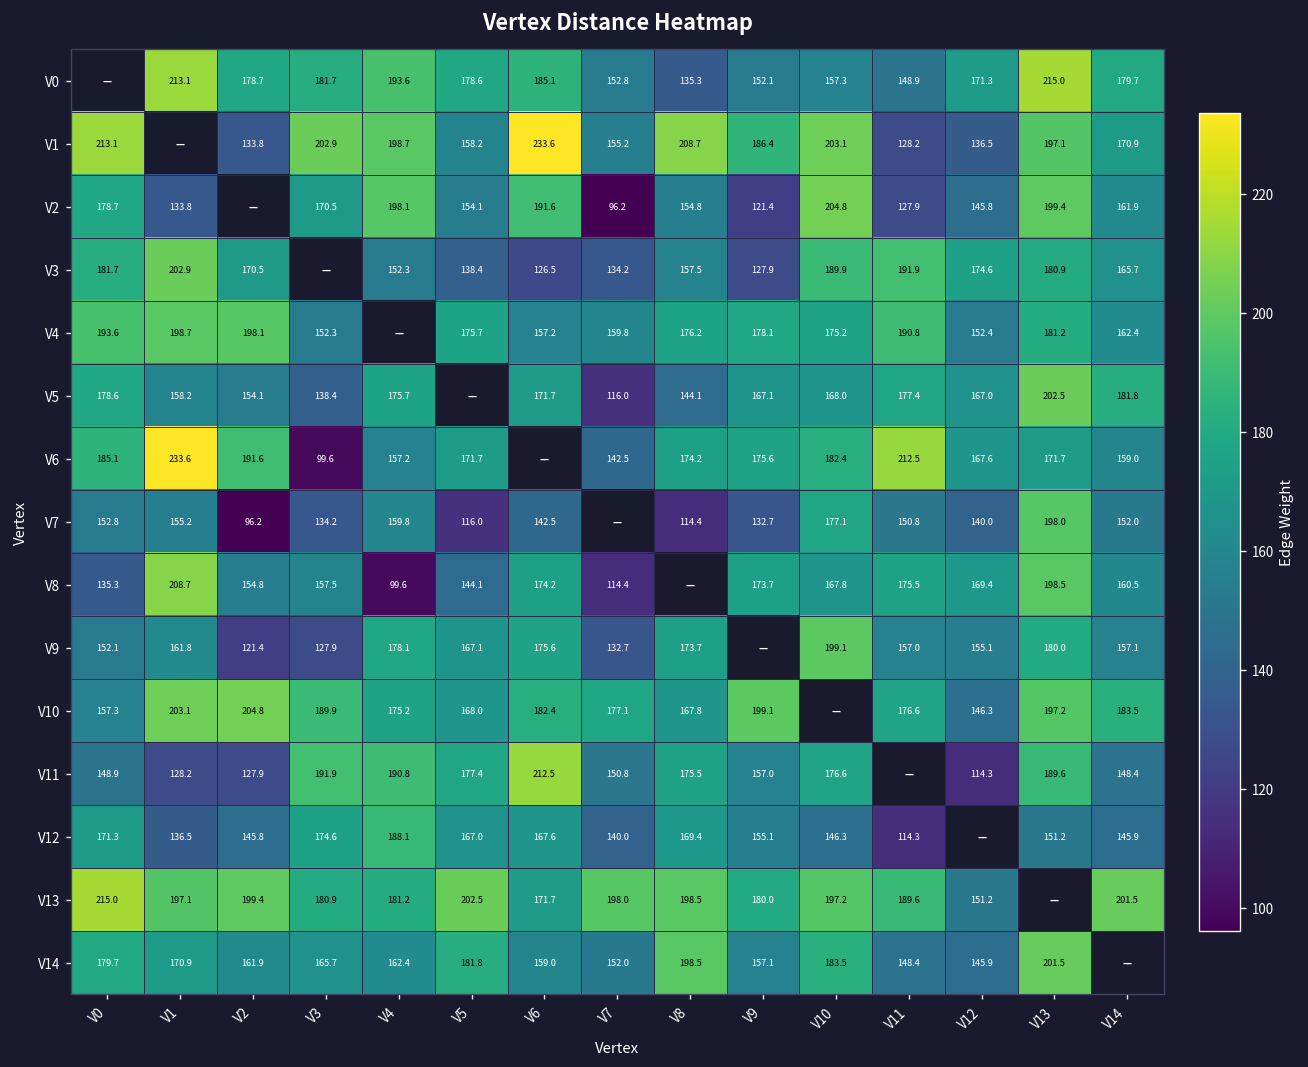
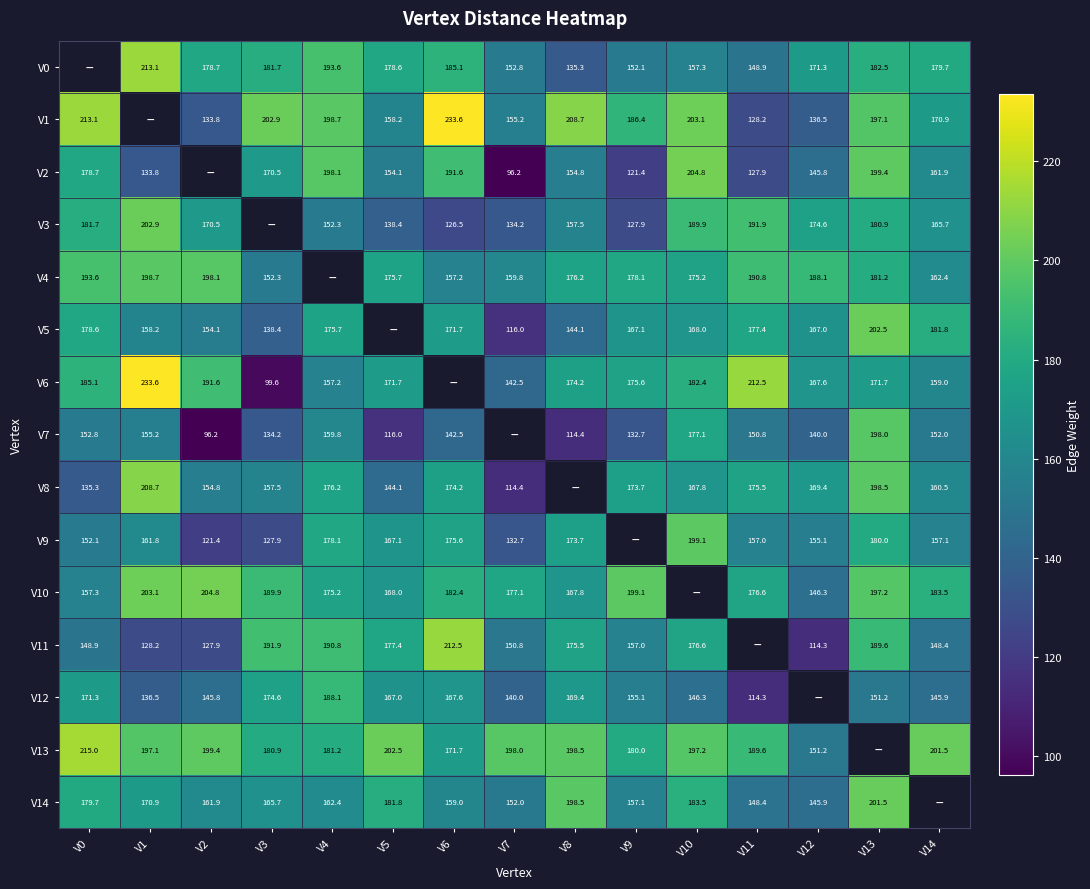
  {
    "V0": {
      "V1": 213.1,
      "V2": 178.7,
      "V3": 181.7,
      "V4": 193.6,
      "V5": 178.6,
      "V6": 185.1,
      "V7": 152.8,
      "V8": 135.3,
      "V9": 152.1,
      "V10": 157.3,
      "V11": 148.9,
      "V12": 171.3,
-     "V13": 215.0,
+     "V13": 182.5,
      "V14": 179.7
    },
    "V4": {
      "V0": 193.6,
      "V1": 198.7,
      "V2": 198.1,
      "V3": 152.3,
      "V5": 175.7,
      "V6": 157.2,
      "V7": 159.8,
      "V8": 176.2,
      "V9": 178.1,
      "V10": 175.2,
      "V11": 190.8,
-     "V12": 152.4,
+     "V12": 188.1,
      "V13": 181.2,
      "V14": 162.4
    },
    "V8": {
      "V0": 135.3,
      "V1": 208.7,
      "V2": 154.8,
      "V3": 157.5,
-     "V4": 99.6,
+     "V4": 176.2,
      "V5": 144.1,
      "V6": 174.2,
      "V7": 114.4,
      "V9": 173.7,
      "V10": 167.8,
      "V11": 175.5,
      "V12": 169.4,
      "V13": 198.5,
      "V14": 160.5
    }
  }
